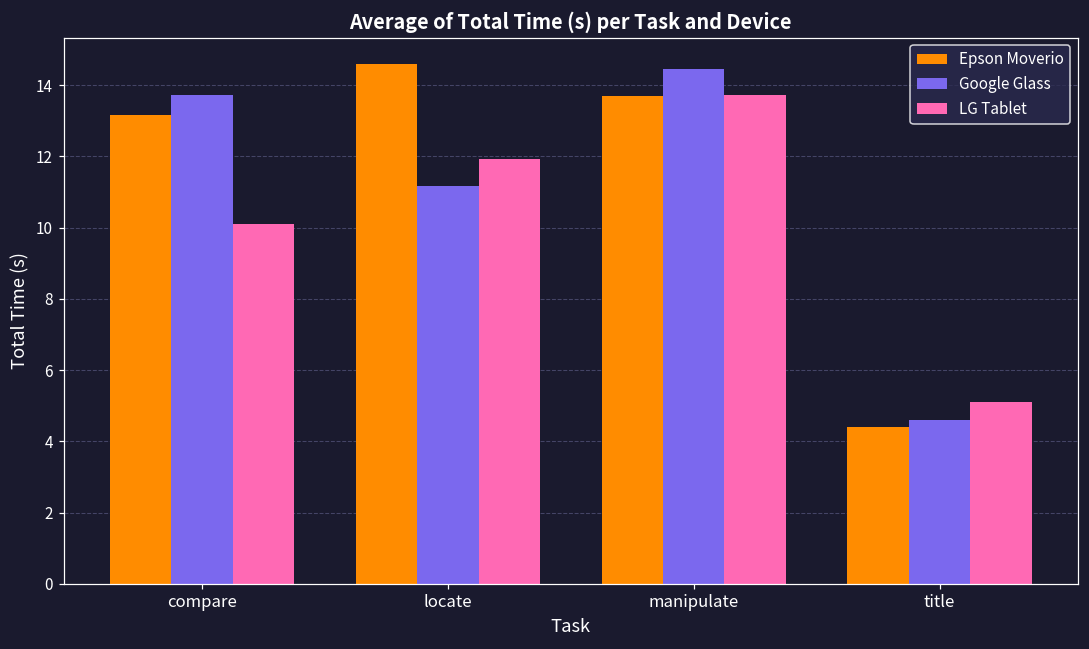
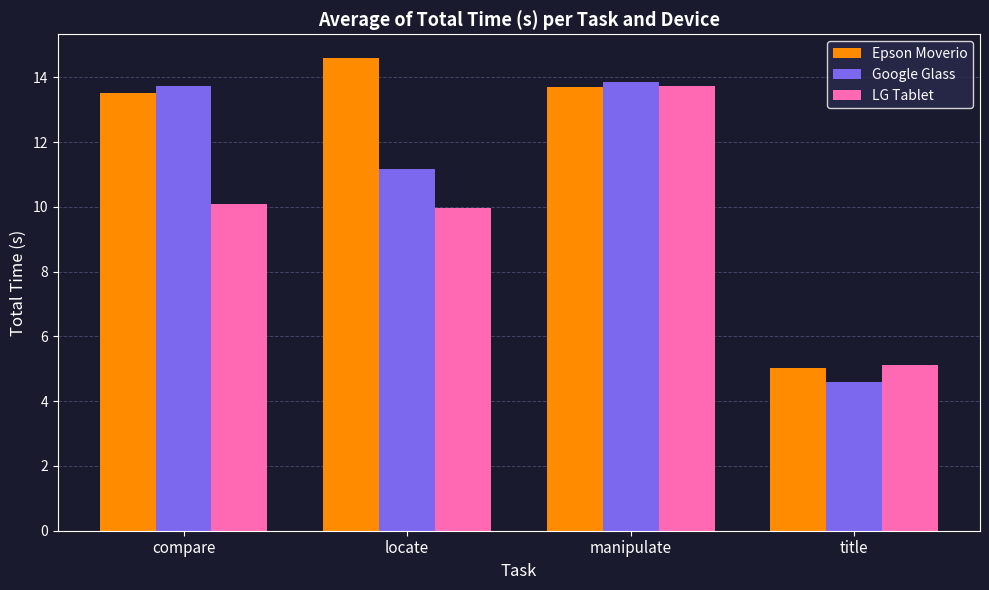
  {
    "Epson Moverio": {
-     "compare": 13.1,
+     "compare": 13.5,
      "locate": 14.6,
      "manipulate": 13.7,
-     "title": 4.4
+     "title": 5.0
    },
    "Google Glass": {
      "compare": 13.7,
      "locate": 11.2,
-     "manipulate": 14.4,
+     "manipulate": 13.9,
      "title": 4.6
    },
    "LG Tablet": {
      "compare": 10.1,
-     "locate": 11.9,
+     "locate": 10.0,
      "manipulate": 13.7,
      "title": 5.1
    }
  }
